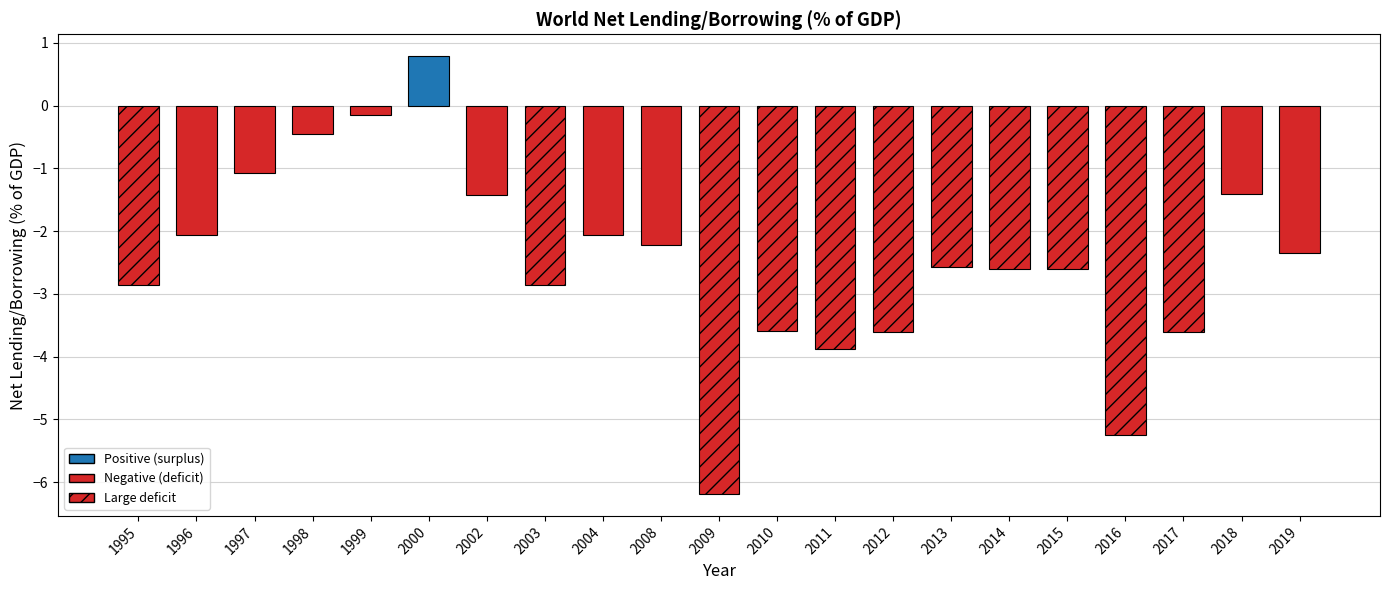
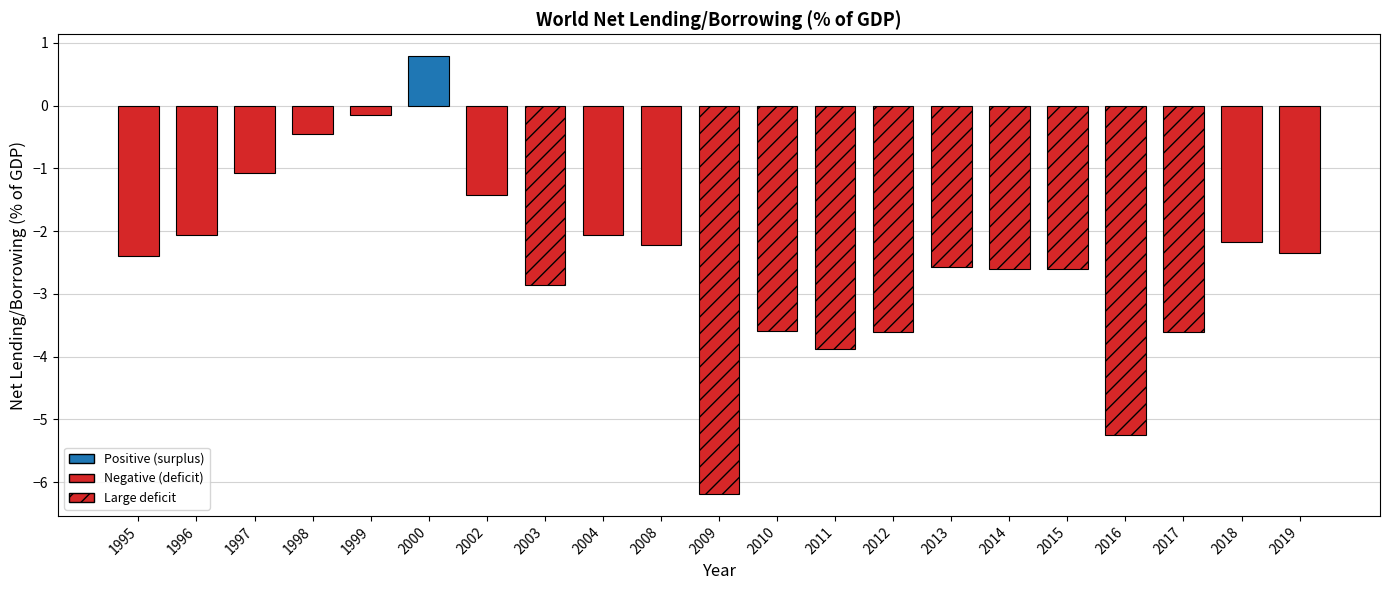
  {
-   "1995": -2.9,
+   "1995": -2.4,
    "1996": -2.1,
    "1997": -1.1,
    "1998": -0.5,
    "1999": -0.2,
    "2000": 0.8,
    "2002": -1.4,
    "2003": -2.9,
    "2004": -2.1,
    "2008": -2.2,
    "2009": -6.2,
    "2010": -3.6,
    "2011": -3.9,
    "2012": -3.6,
    "2013": -2.6,
    "2014": -2.6,
    "2015": -2.6,
    "2016": -5.2,
    "2017": -3.6,
-   "2018": -1.4,
+   "2018": -2.2,
    "2019": -2.4
  }
